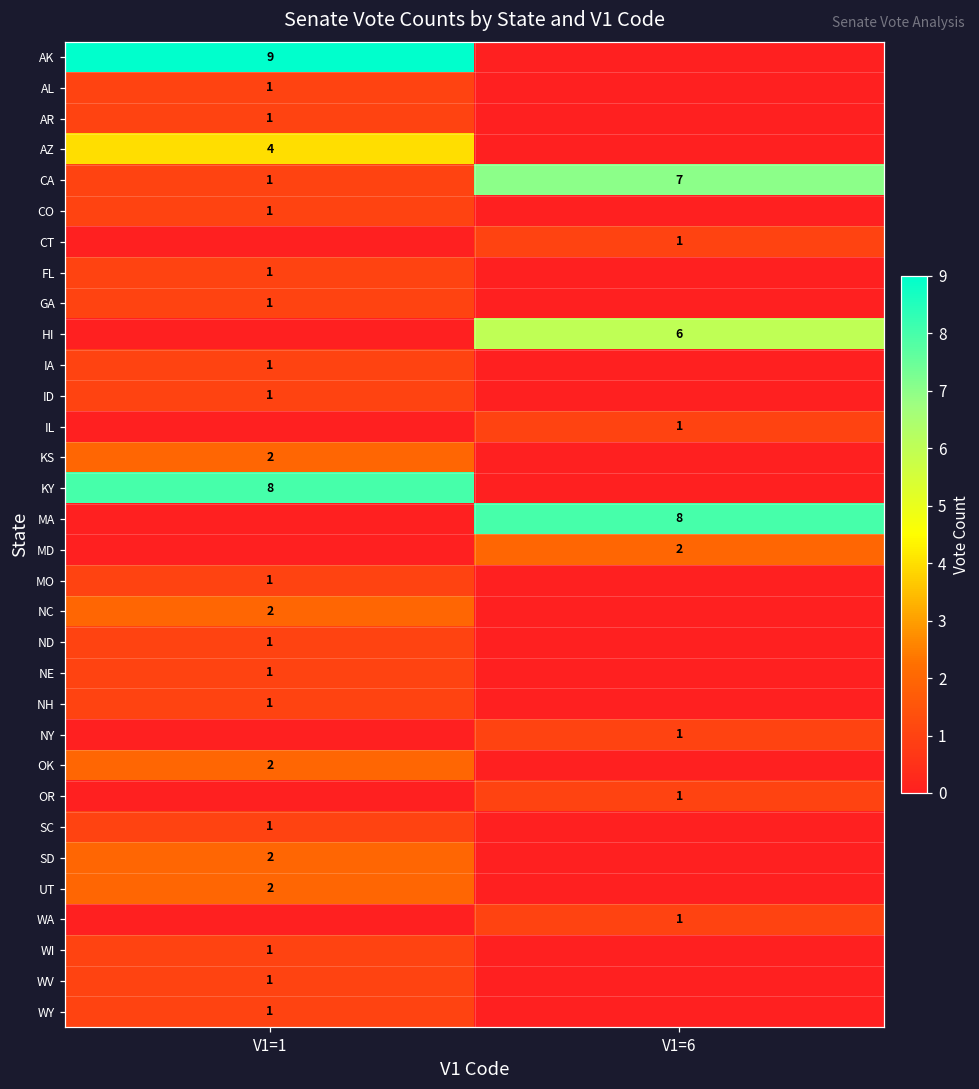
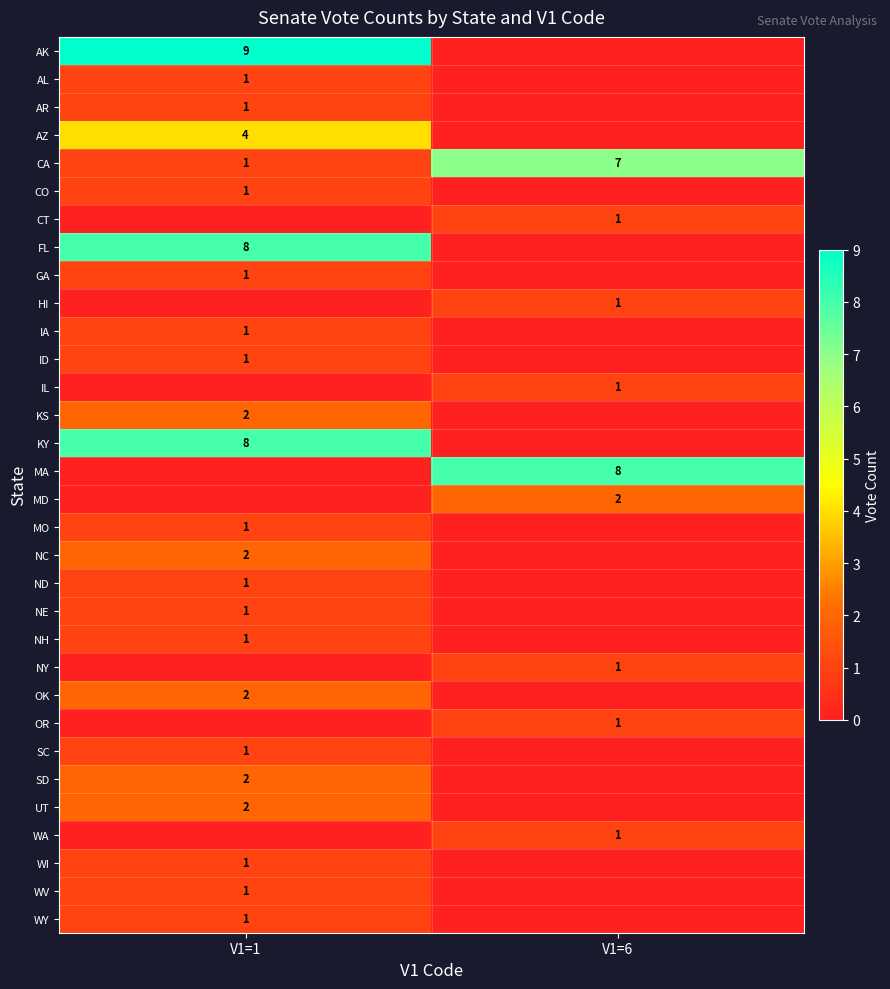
  {
    "AK": {
      "V1=1": 9
    },
    "AL": {
      "V1=1": 1
    },
    "AR": {
      "V1=1": 1
    },
    "AZ": {
      "V1=1": 4
    },
    "CA": {
      "V1=1": 1,
      "V1=6": 7
    },
    "CO": {
      "V1=1": 1
    },
    "CT": {
      "V1=6": 1
    },
    "FL": {
-     "V1=1": 1
+     "V1=1": 8
    },
    "GA": {
      "V1=1": 1
    },
    "HI": {
-     "V1=6": 6
+     "V1=6": 1
    },
    "IA": {
      "V1=1": 1
    },
    "ID": {
      "V1=1": 1
    },
    "IL": {
      "V1=6": 1
    },
    "KS": {
      "V1=1": 2
    },
    "KY": {
      "V1=1": 8
    },
    "MA": {
      "V1=6": 8
    },
    "MD": {
      "V1=6": 2
    },
    "MO": {
      "V1=1": 1
    },
    "NC": {
      "V1=1": 2
    },
    "ND": {
      "V1=1": 1
    },
    "NE": {
      "V1=1": 1
    },
    "NH": {
      "V1=1": 1
    },
    "NY": {
      "V1=6": 1
    },
    "OK": {
      "V1=1": 2
    },
    "OR": {
      "V1=6": 1
    },
    "SC": {
      "V1=1": 1
    },
    "SD": {
      "V1=1": 2
    },
    "UT": {
      "V1=1": 2
    },
    "WA": {
      "V1=6": 1
    },
    "WI": {
      "V1=1": 1
    },
    "WV": {
      "V1=1": 1
    },
    "WY": {
      "V1=1": 1
    }
  }
